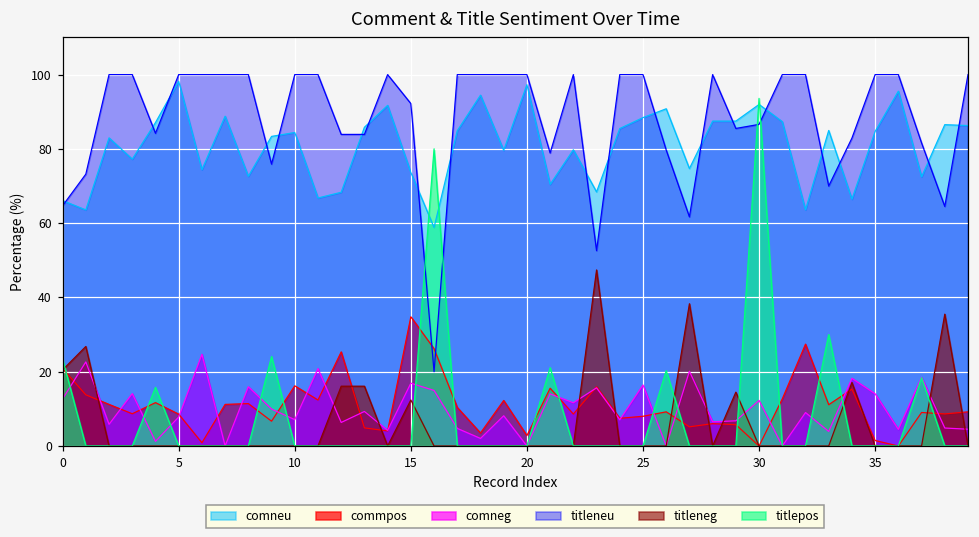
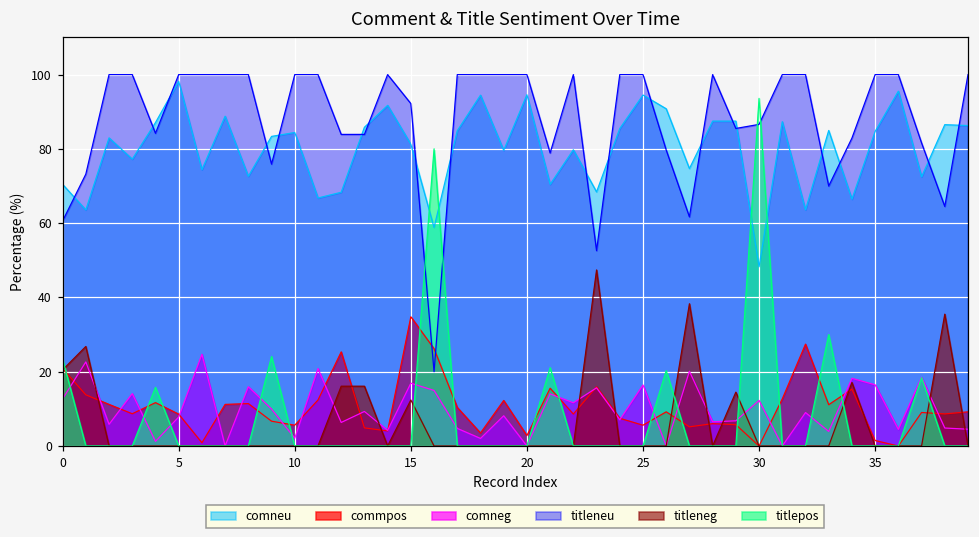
  {
    "comneu": {
-     "0": 66,
+     "0": 70,
      "5": 98,
      "10": 84,
-     "15": 74,
-     "20": 97,
-     "25": 88,
-     "30": 92,
+     "15": 81,
+     "20": 95,
+     "25": 95,
+     "30": 48,
      "35": 85
    },
    "commpos": {
      "5": 9,
-     "10": 16,
+     "10": 6,
      "15": 35,
      "20": 3,
-     "25": 8,
+     "25": 6,
      "35": 1
    },
    "comneg": {
      "0": 13,
      "5": 8,
-     "10": 7,
+     "10": 2,
      "15": 17,
      "25": 16,
      "30": 12,
-     "35": 14
+     "35": 16
    },
    "titleneu": {
-     "0": 65,
+     "0": 61,
      "5": 100,
      "10": 100,
      "15": 92,
      "20": 100,
      "25": 100,
      "30": 87,
      "35": 100
    },
    "titleneg": {
      "15": 12
    },
    "titlepos": {
      "0": 23,
      "15": 0,
      "30": 94
    }
  }
